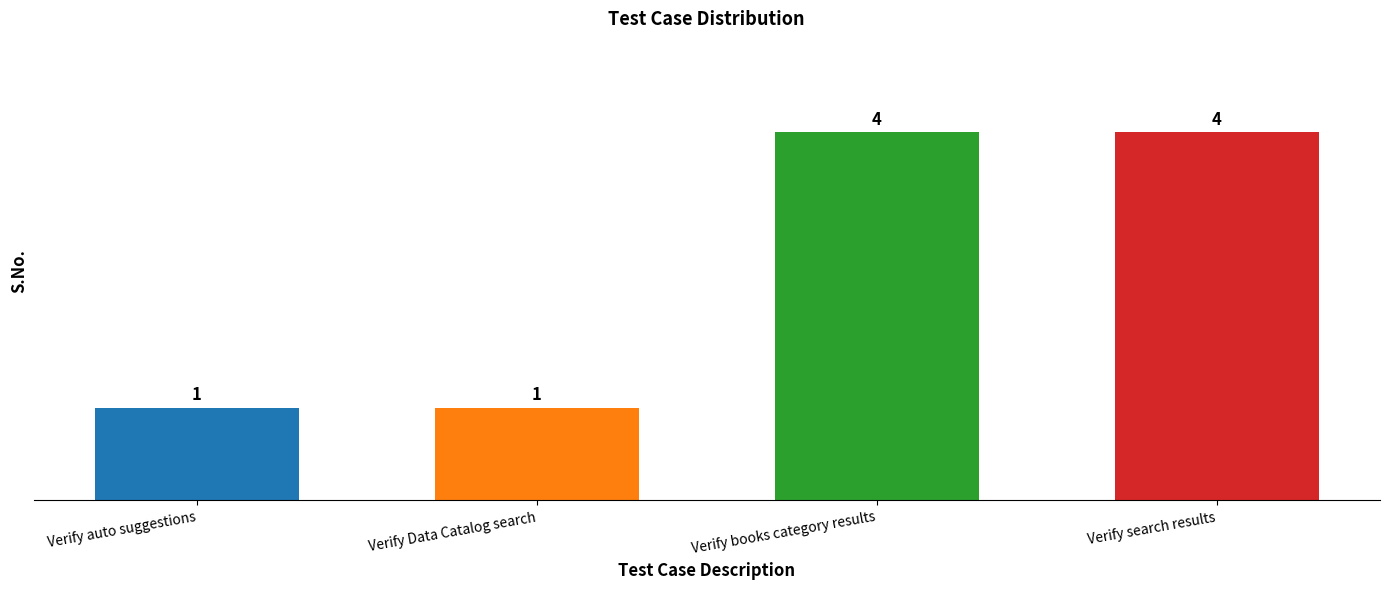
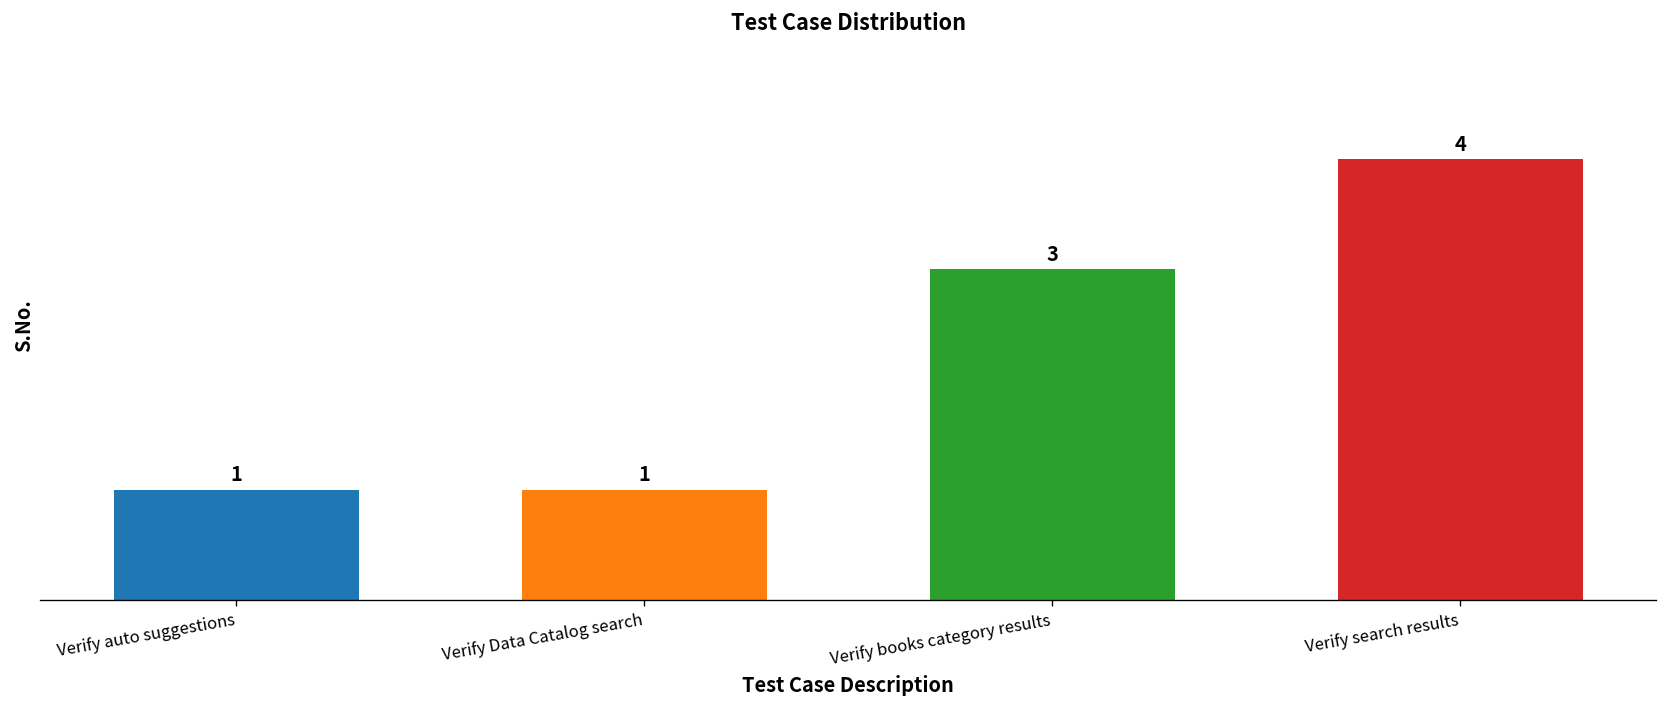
  {
    "Verify auto suggestions": 1,
    "Verify Data Catalog search": 1,
-   "Verify books category results": 4,
+   "Verify books category results": 3,
    "Verify search results": 4
  }
